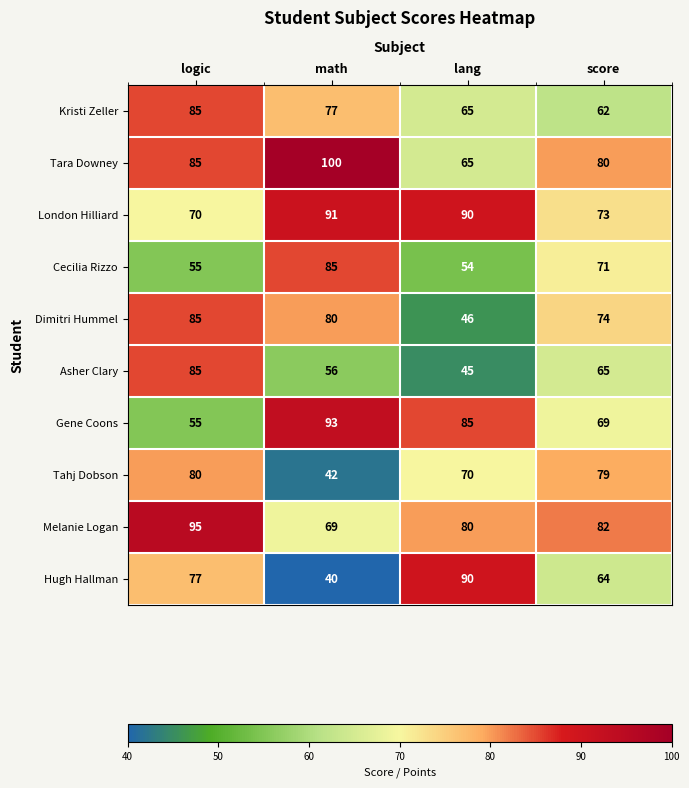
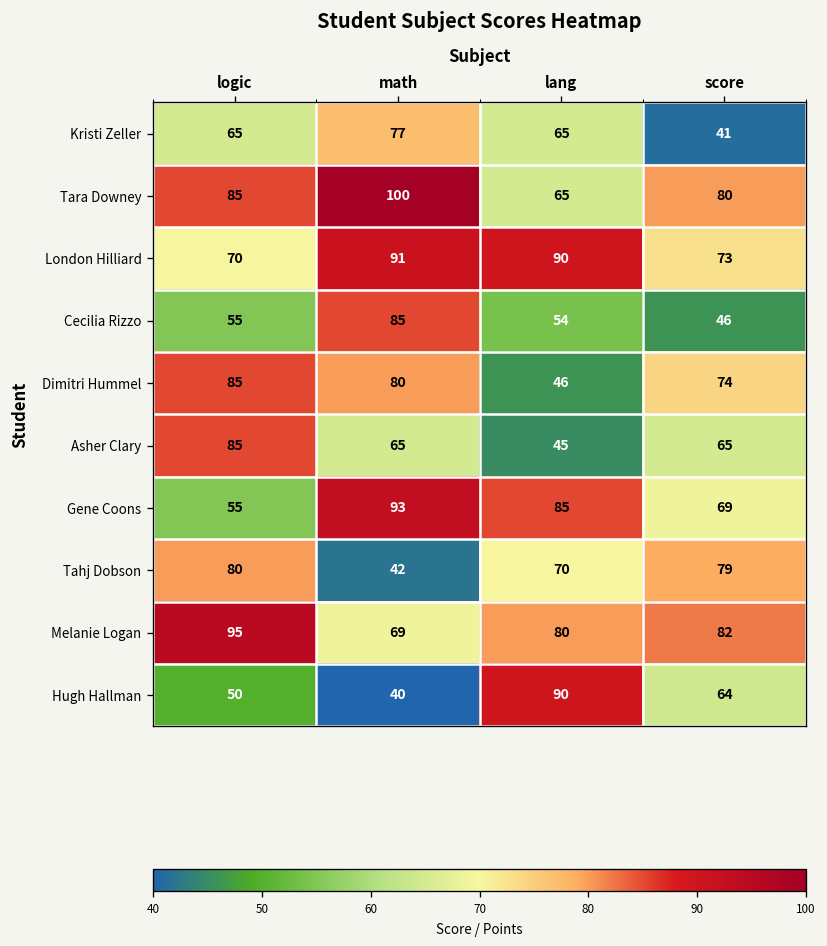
  {
    "Kristi Zeller": {
-     "logic": 85,
+     "logic": 65,
      "math": 77,
      "lang": 65,
-     "score": 62
+     "score": 41
    },
    "Tara Downey": {
      "logic": 85,
      "math": 100,
      "lang": 65,
      "score": 80
    },
    "London Hilliard": {
      "logic": 70,
      "math": 91,
      "lang": 90,
      "score": 73
    },
    "Cecilia Rizzo": {
      "logic": 55,
      "math": 85,
      "lang": 54,
-     "score": 71
+     "score": 46
    },
    "Dimitri Hummel": {
      "logic": 85,
      "math": 80,
      "lang": 46,
      "score": 74
    },
    "Asher Clary": {
      "logic": 85,
-     "math": 56,
+     "math": 65,
      "lang": 45,
      "score": 65
    },
    "Gene Coons": {
      "logic": 55,
      "math": 93,
      "lang": 85,
      "score": 69
    },
    "Tahj Dobson": {
      "logic": 80,
      "math": 42,
      "lang": 70,
      "score": 79
    },
    "Melanie Logan": {
      "logic": 95,
      "math": 69,
      "lang": 80,
      "score": 82
    },
    "Hugh Hallman": {
-     "logic": 77,
+     "logic": 50,
      "math": 40,
      "lang": 90,
      "score": 64
    }
  }
